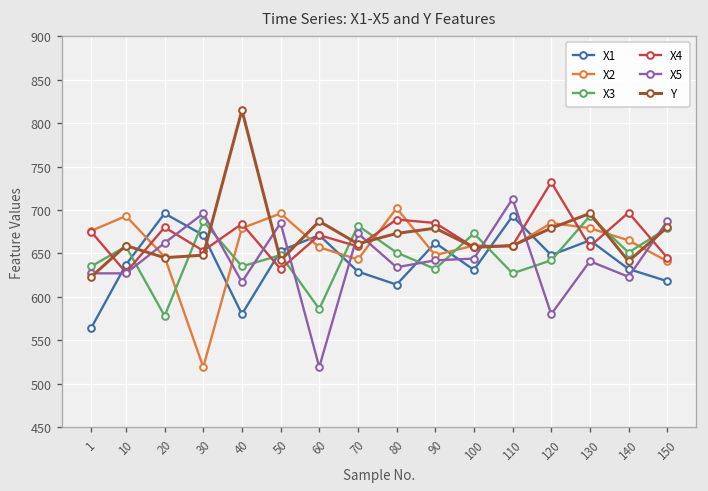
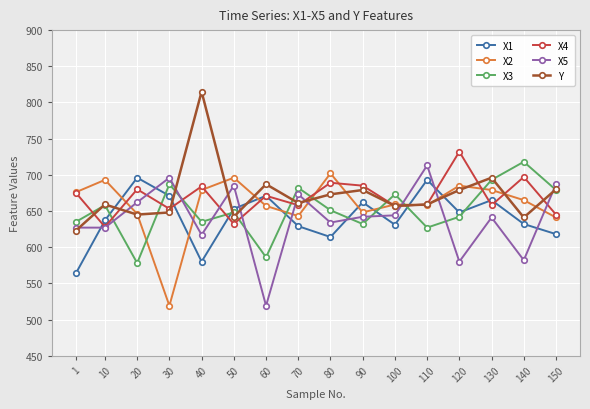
  {
    "X1": {
      "1": 560,
      "10": 640,
      "20": 700,
      "30": 670,
      "40": 580,
      "50": 650,
      "70": 630,
      "80": 610,
      "90": 660,
      "100": 630,
      "110": 690,
      "120": 650,
      "130": 670,
      "140": 630,
      "150": 620
    },
    "X2": {
      "10": 690,
      "30": 520,
      "40": 680,
      "50": 700,
      "60": 660,
      "70": 640,
      "80": 700,
      "90": 650,
      "120": 690,
      "130": 680,
      "140": 670,
      "150": 640
    },
    "X3": {
      "1": 640,
      "20": 580,
      "30": 690,
      "40": 640,
      "50": 650,
      "60": 590,
      "70": 680,
      "80": 650,
      "90": 630,
      "100": 670,
      "110": 630,
      "120": 640,
-     "140": 650
+     "140": 720
    },
    "X5": {
      "1": 630,
      "20": 660,
      "30": 700,
      "40": 620,
      "50": 690,
      "60": 520,
      "70": 670,
      "80": 630,
      "90": 640,
      "100": 640,
      "110": 710,
      "120": 580,
      "130": 640,
-     "140": 620,
+     "140": 580,
      "150": 690
    }
  }
